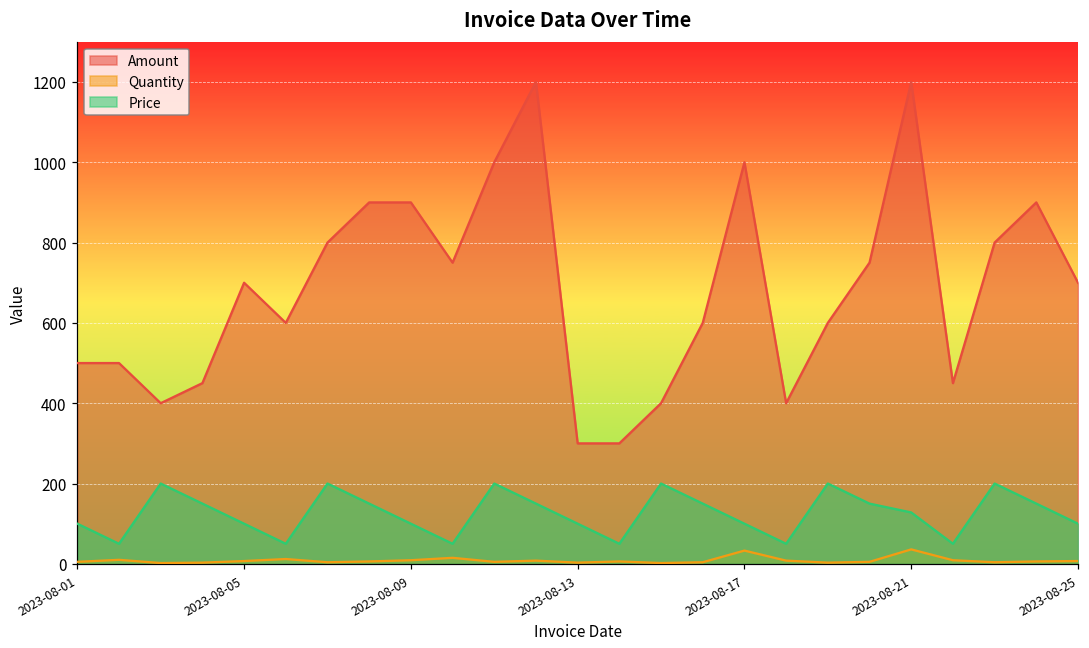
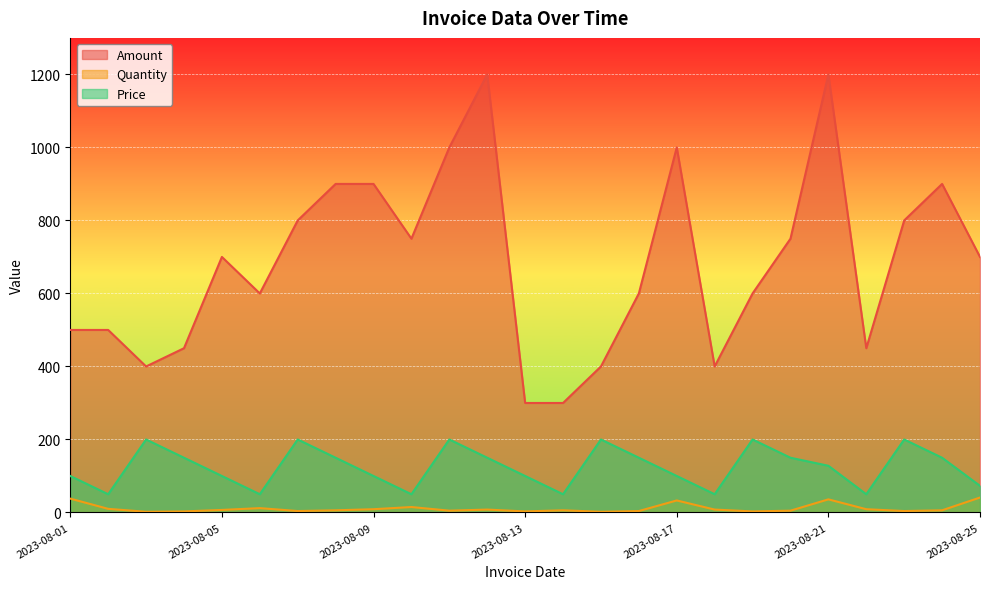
  {
    "Amount": {
      "2023-08-01": 500,
      "2023-08-05": 700,
      "2023-08-09": 900,
      "2023-08-13": 300,
      "2023-08-17": 1000,
      "2023-08-21": 1200,
      "2023-08-25": 700
    },
    "Quantity": {
-     "2023-08-01": 10,
+     "2023-08-01": 40,
      "2023-08-05": 10,
      "2023-08-09": 10,
      "2023-08-13": 0,
      "2023-08-17": 30,
      "2023-08-21": 40,
-     "2023-08-25": 10
+     "2023-08-25": 40
    },
    "Price": {
      "2023-08-01": 100,
      "2023-08-05": 100,
      "2023-08-09": 100,
      "2023-08-13": 100,
      "2023-08-17": 100,
      "2023-08-21": 130,
-     "2023-08-25": 100
+     "2023-08-25": 70
    }
  }
